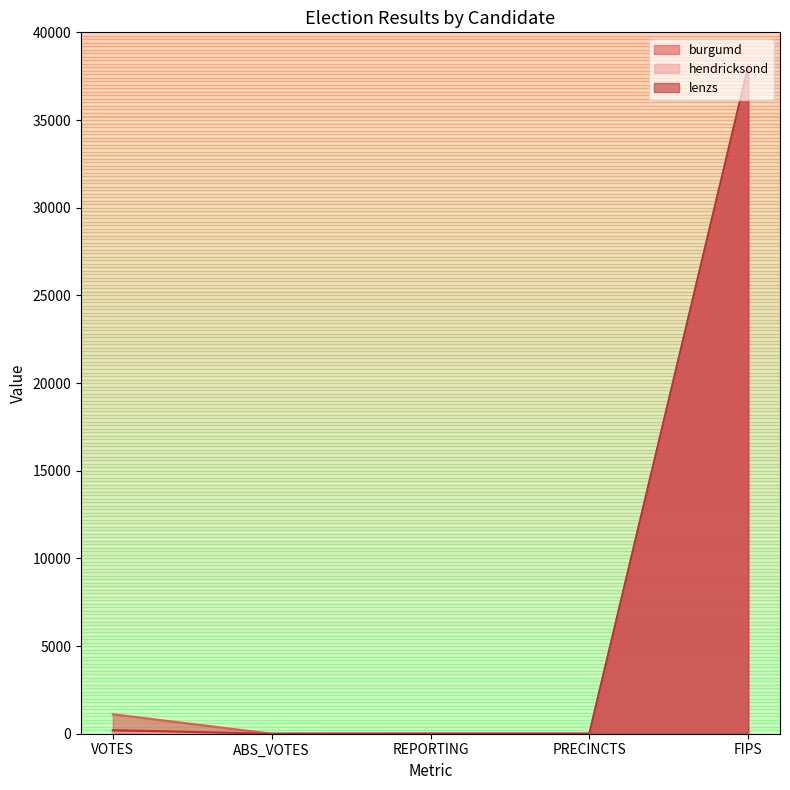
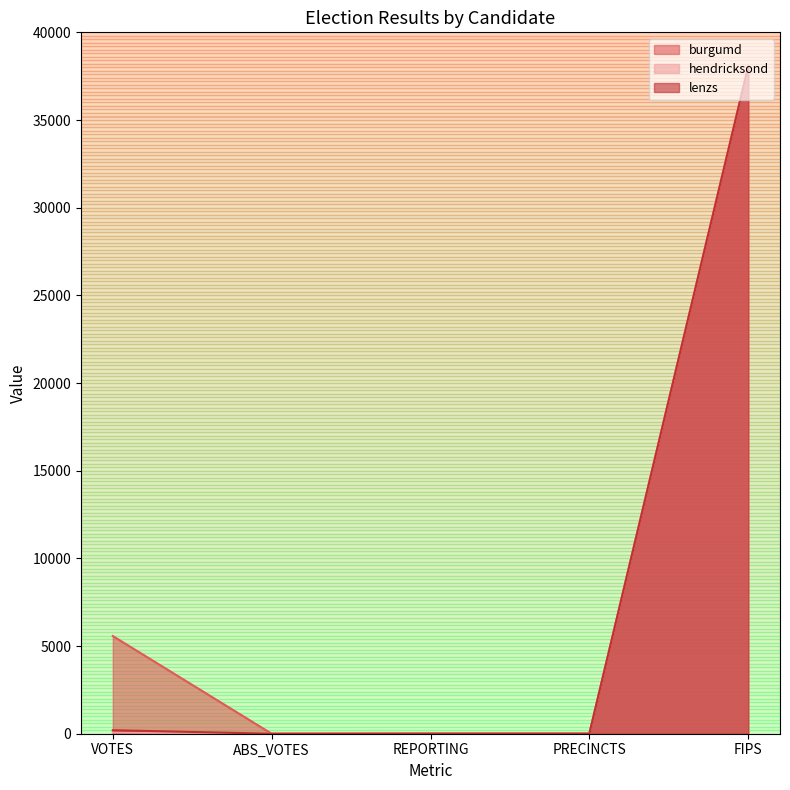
  {
    "burgumd": {
-     "VOTES": 1100
+     "VOTES": 5600
    }
  }
